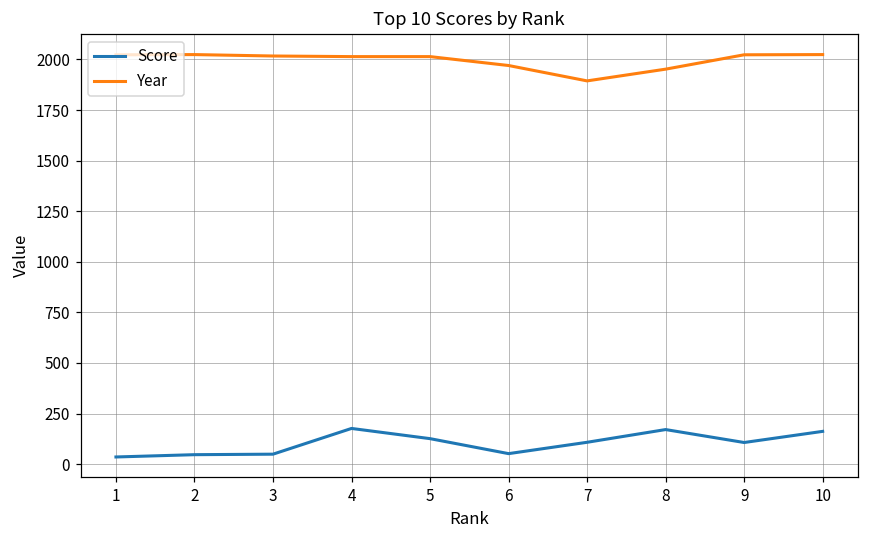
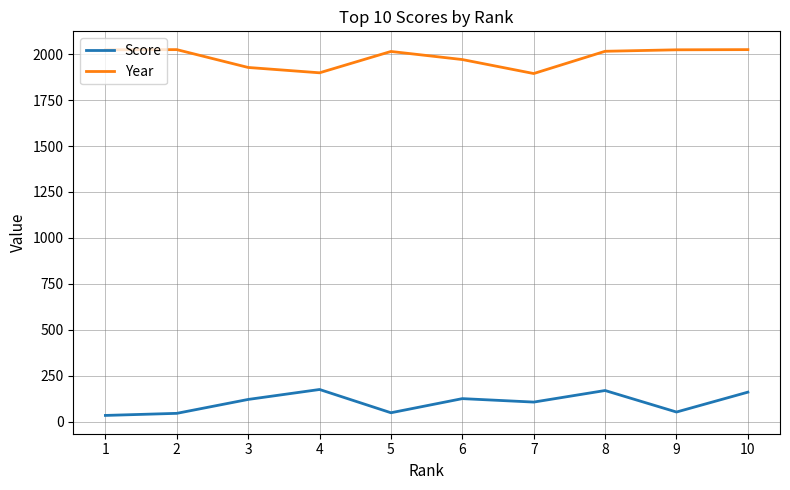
  {
    "Score": {
      "1": 40,
      "2": 50,
-     "3": 50,
+     "3": 120,
      "4": 180,
-     "5": 130,
-     "6": 50,
+     "5": 50,
+     "6": 130,
      "7": 110,
      "8": 170,
-     "9": 110,
+     "9": 50,
      "10": 160
    },
    "Year": {
      "2": 2020,
-     "3": 2020,
-     "4": 2010,
+     "3": 1930,
+     "4": 1900,
      "5": 2010,
      "6": 1970,
      "7": 1890,
-     "8": 1950,
+     "8": 2020,
      "9": 2020,
      "10": 2020
    }
  }
